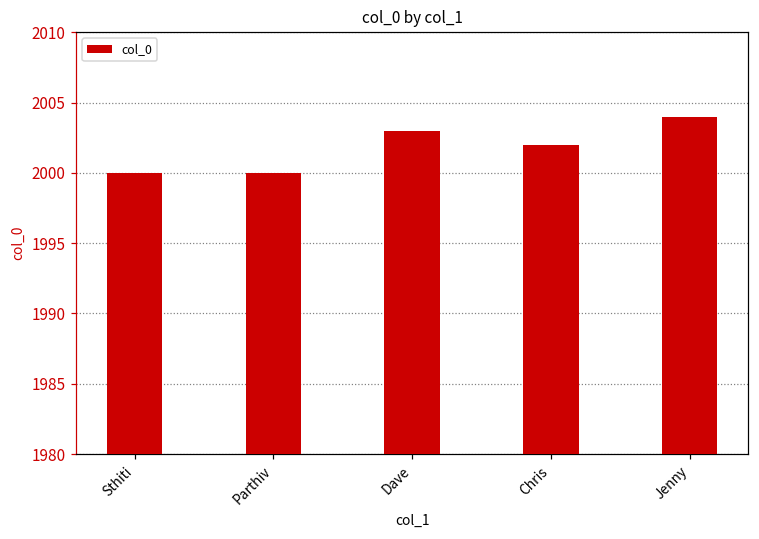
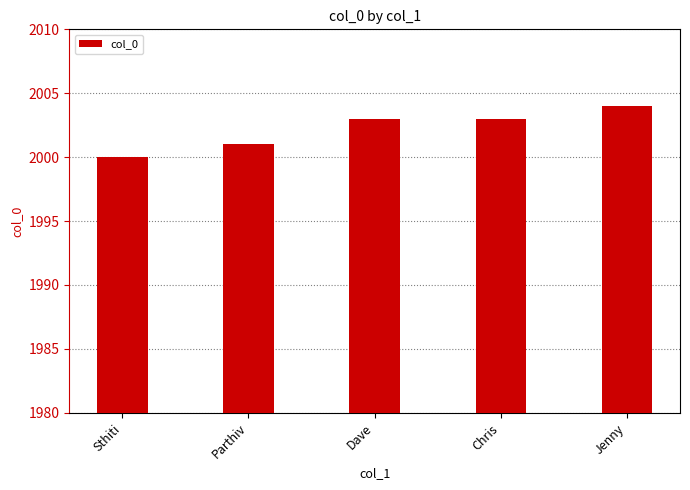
  {
    "Sthiti": 2000,
-   "Parthiv": 2000,
+   "Parthiv": 2001,
    "Dave": 2003,
-   "Chris": 2002,
+   "Chris": 2003,
    "Jenny": 2004
  }
